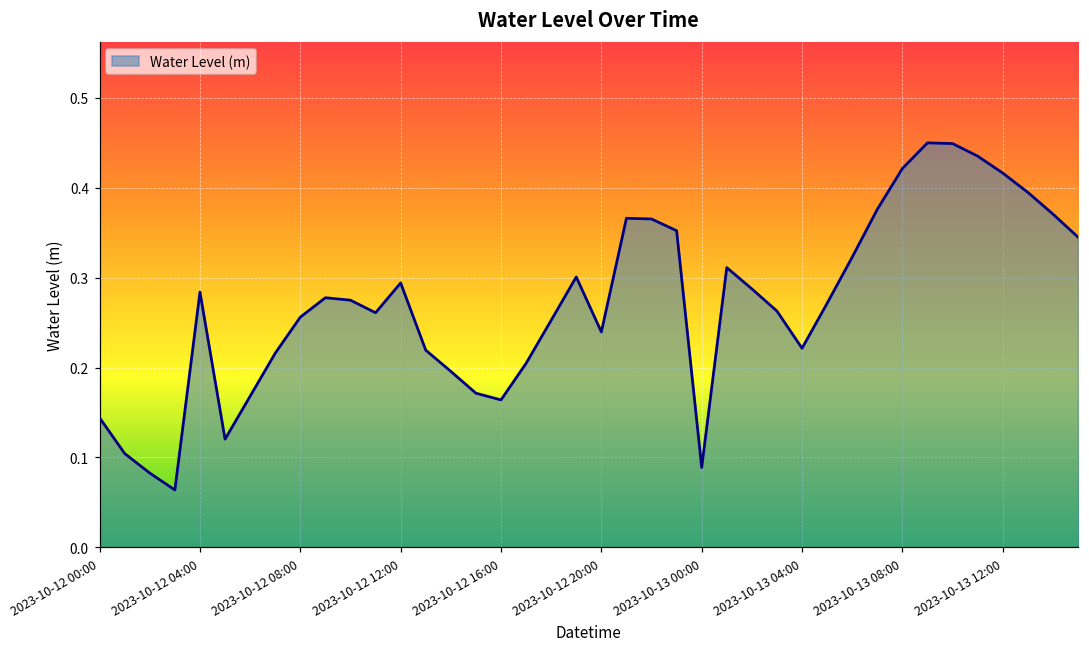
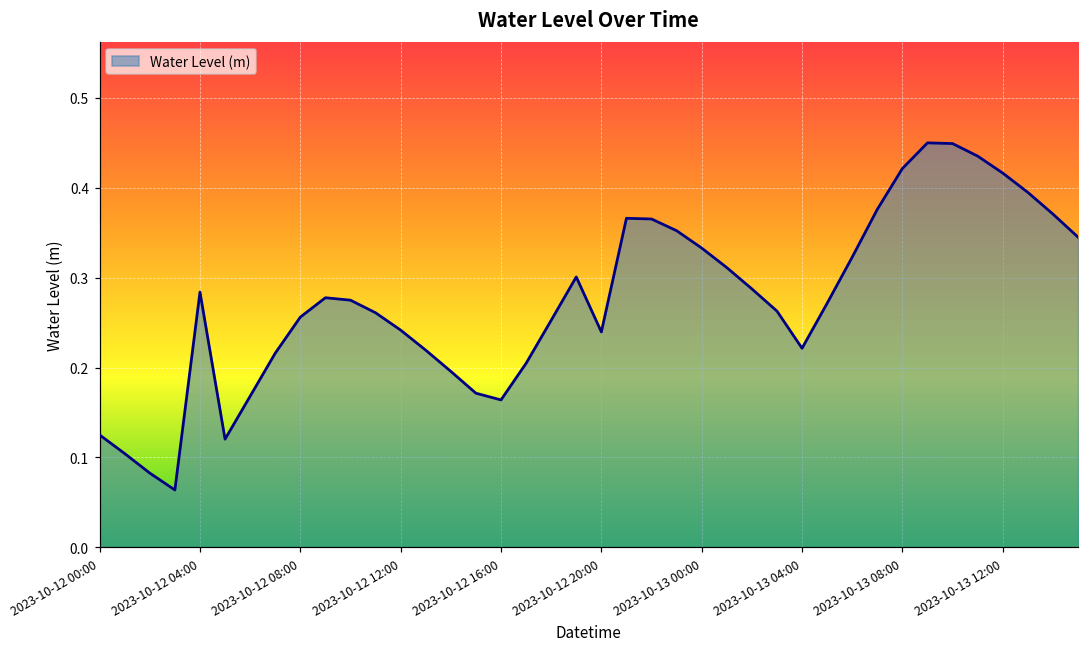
  {
-   "2023-10-12 00:00": 0.14,
+   "2023-10-12 00:00": 0.12,
    "2023-10-12 04:00": 0.28,
    "2023-10-12 08:00": 0.26,
-   "2023-10-12 12:00": 0.29,
+   "2023-10-12 12:00": 0.24,
    "2023-10-12 16:00": 0.16,
    "2023-10-12 20:00": 0.24,
-   "2023-10-13 00:00": 0.09,
+   "2023-10-13 00:00": 0.33,
    "2023-10-13 04:00": 0.22,
    "2023-10-13 08:00": 0.42,
    "2023-10-13 12:00": 0.42
  }
